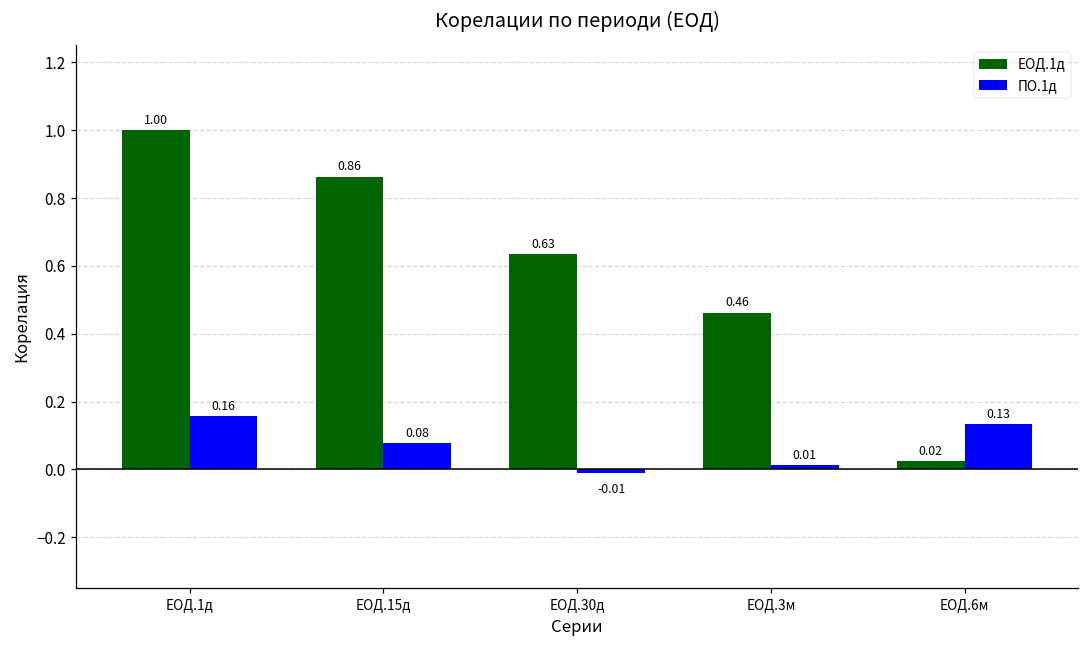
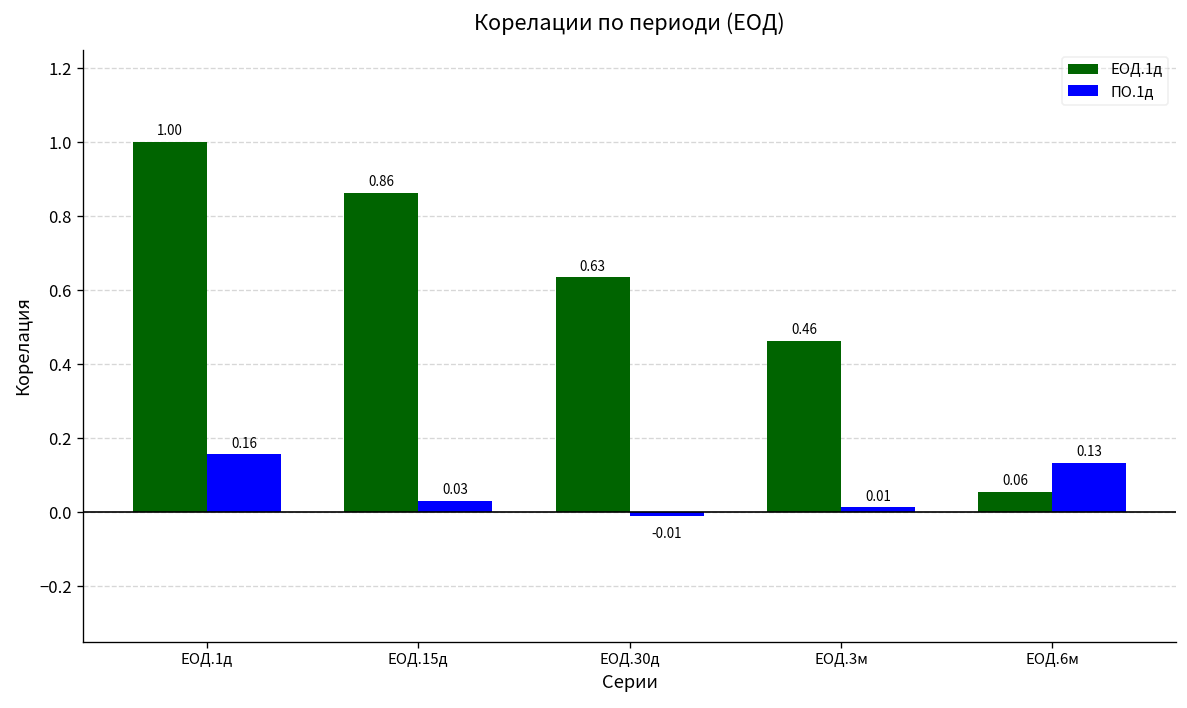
  {
    "ЕОД.1д": {
      "ЕОД.1д": 1.00,
      "ЕОД.15д": 0.86,
      "ЕОД.30д": 0.63,
      "ЕОД.3м": 0.46,
-     "ЕОД.6м": 0.02
+     "ЕОД.6м": 0.06
    },
    "ПО.1д": {
      "ЕОД.1д": 0.16,
-     "ЕОД.15д": 0.08,
+     "ЕОД.15д": 0.03,
      "ЕОД.30д": -0.01,
      "ЕОД.3м": 0.01,
      "ЕОД.6м": 0.13
    }
  }
